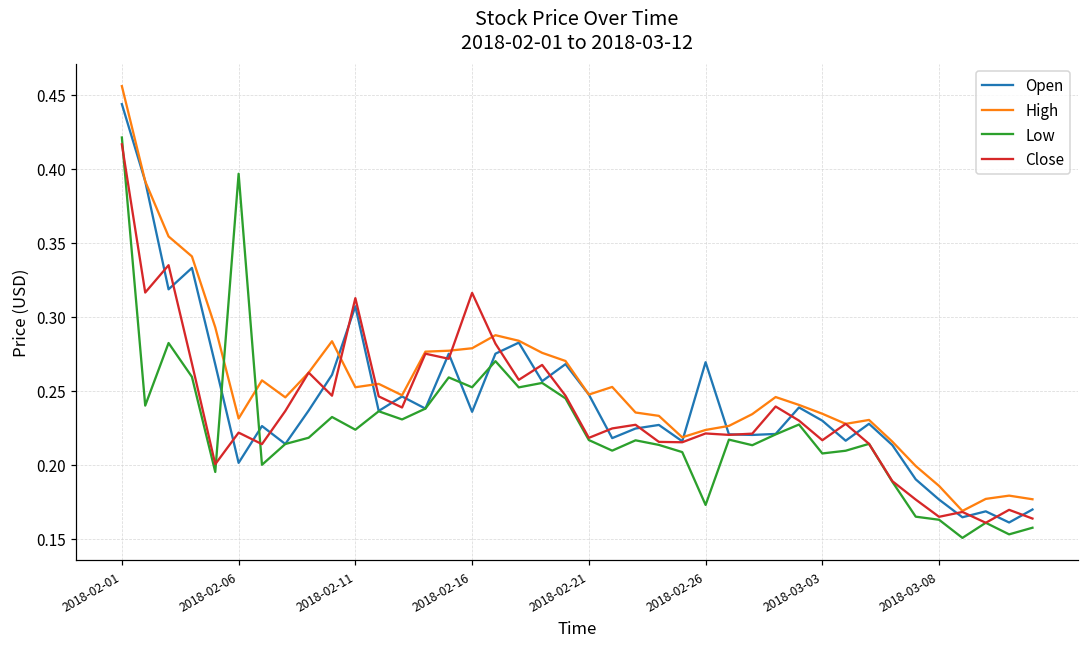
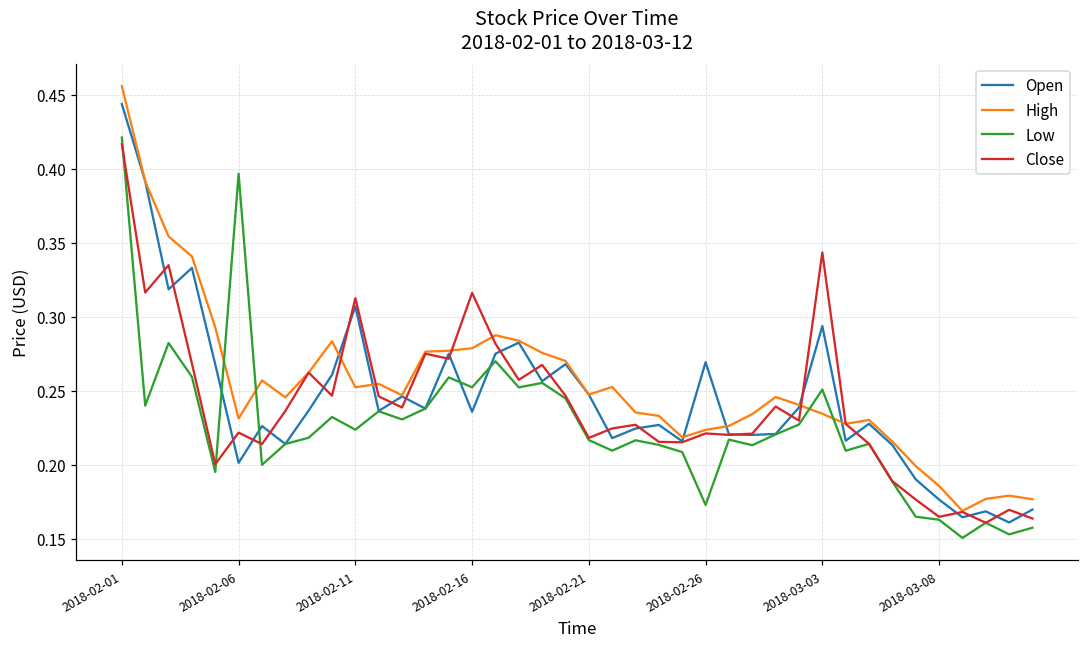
  {
    "Open": {
      "2018-02-01": 0.444,
      "2018-02-06": 0.201,
      "2018-02-11": 0.307,
      "2018-02-16": 0.236,
      "2018-02-26": 0.269,
-     "2018-03-03": 0.230,
+     "2018-03-03": 0.294,
      "2018-03-08": 0.177
    },
    "High": {
      "2018-02-01": 0.456,
      "2018-02-06": 0.231,
      "2018-02-11": 0.252,
      "2018-02-16": 0.279,
      "2018-02-26": 0.224,
      "2018-03-03": 0.235,
      "2018-03-08": 0.186
    },
    "Low": {
      "2018-02-01": 0.421,
      "2018-02-06": 0.397,
      "2018-02-11": 0.224,
      "2018-02-16": 0.252,
      "2018-02-26": 0.173,
-     "2018-03-03": 0.208,
+     "2018-03-03": 0.251,
      "2018-03-08": 0.163
    },
    "Close": {
      "2018-02-01": 0.417,
      "2018-02-06": 0.222,
      "2018-02-11": 0.313,
      "2018-02-16": 0.316,
      "2018-02-26": 0.221,
-     "2018-03-03": 0.217,
+     "2018-03-03": 0.343,
      "2018-03-08": 0.165
    }
  }
